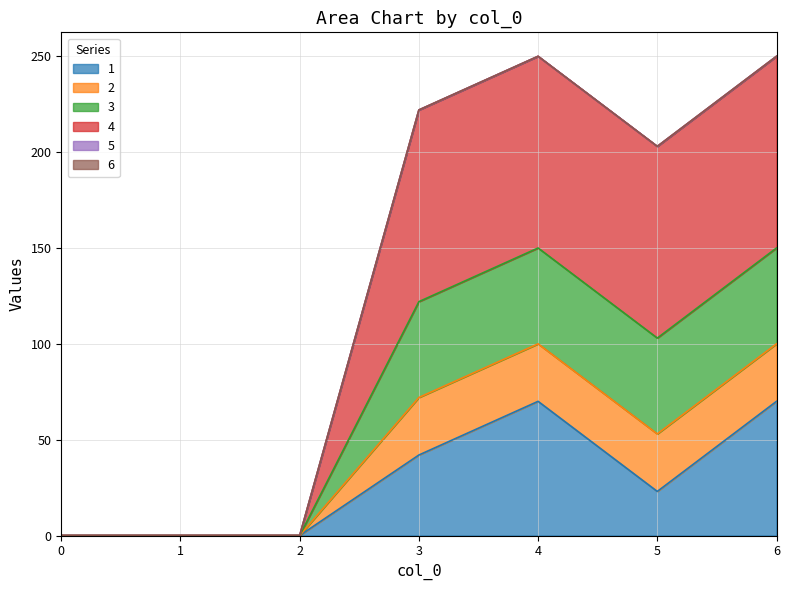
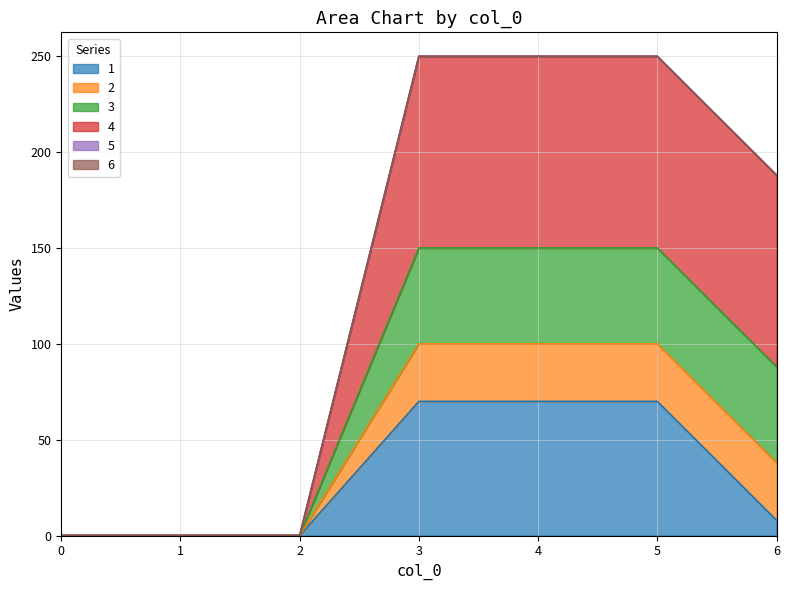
  {
    "1": {
-     "3": 42,
+     "3": 70,
      "4": 70,
-     "5": 23,
-     "6": 70
+     "5": 70,
+     "6": 8
    },
    "2": {
      "3": 30,
      "4": 30,
      "5": 30,
      "6": 30
    },
    "3": {
      "3": 50,
      "4": 50,
      "5": 50,
      "6": 50
    }
  }
